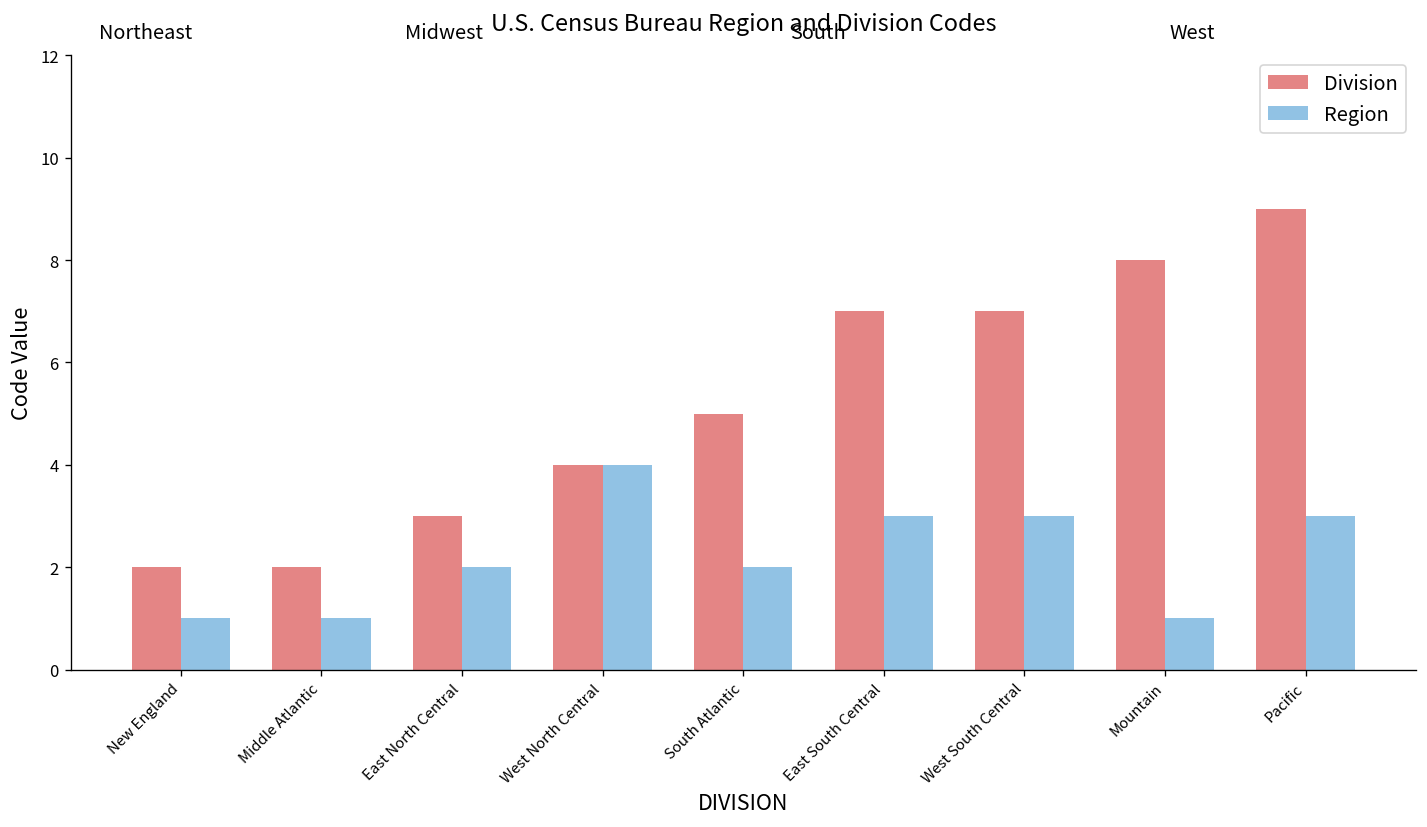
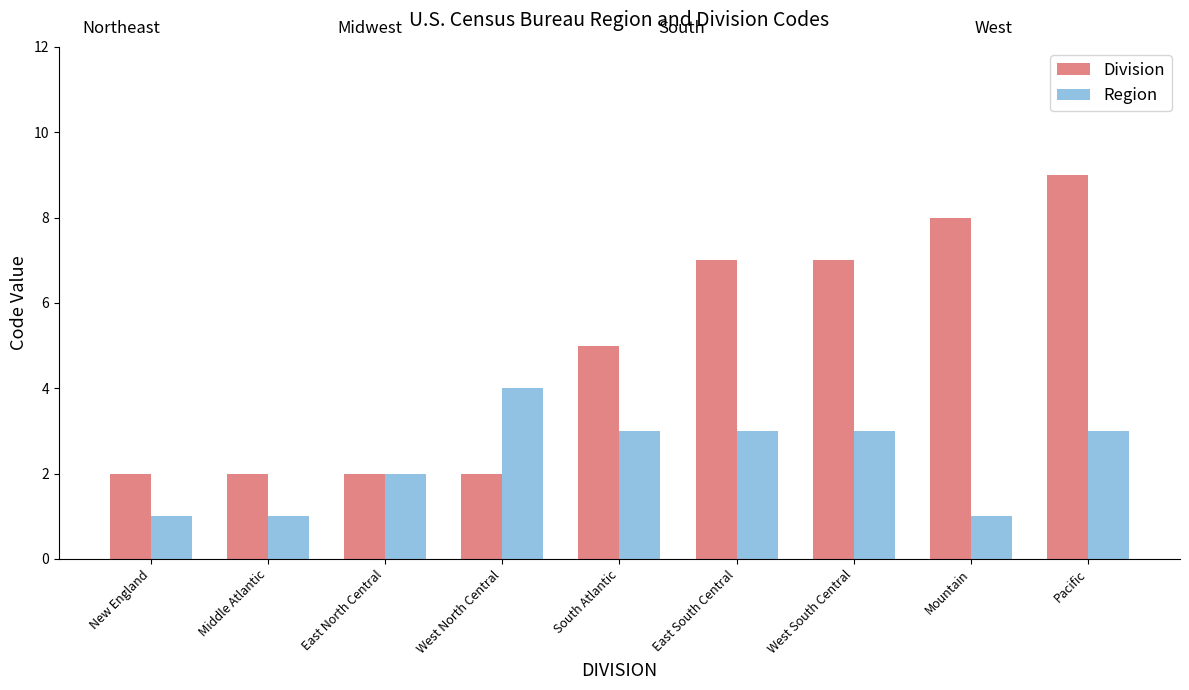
  {
    "Division": {
      "New England": 2,
      "Middle Atlantic": 2,
-     "East North Central": 3,
-     "West North Central": 4,
+     "East North Central": 2,
+     "West North Central": 2,
      "South Atlantic": 5,
      "East South Central": 7,
      "West South Central": 7,
      "Mountain": 8,
      "Pacific": 9
    },
    "Region": {
      "New England": 1,
      "Middle Atlantic": 1,
      "East North Central": 2,
      "West North Central": 4,
-     "South Atlantic": 2,
+     "South Atlantic": 3,
      "East South Central": 3,
      "West South Central": 3,
      "Mountain": 1,
      "Pacific": 3
    }
  }
